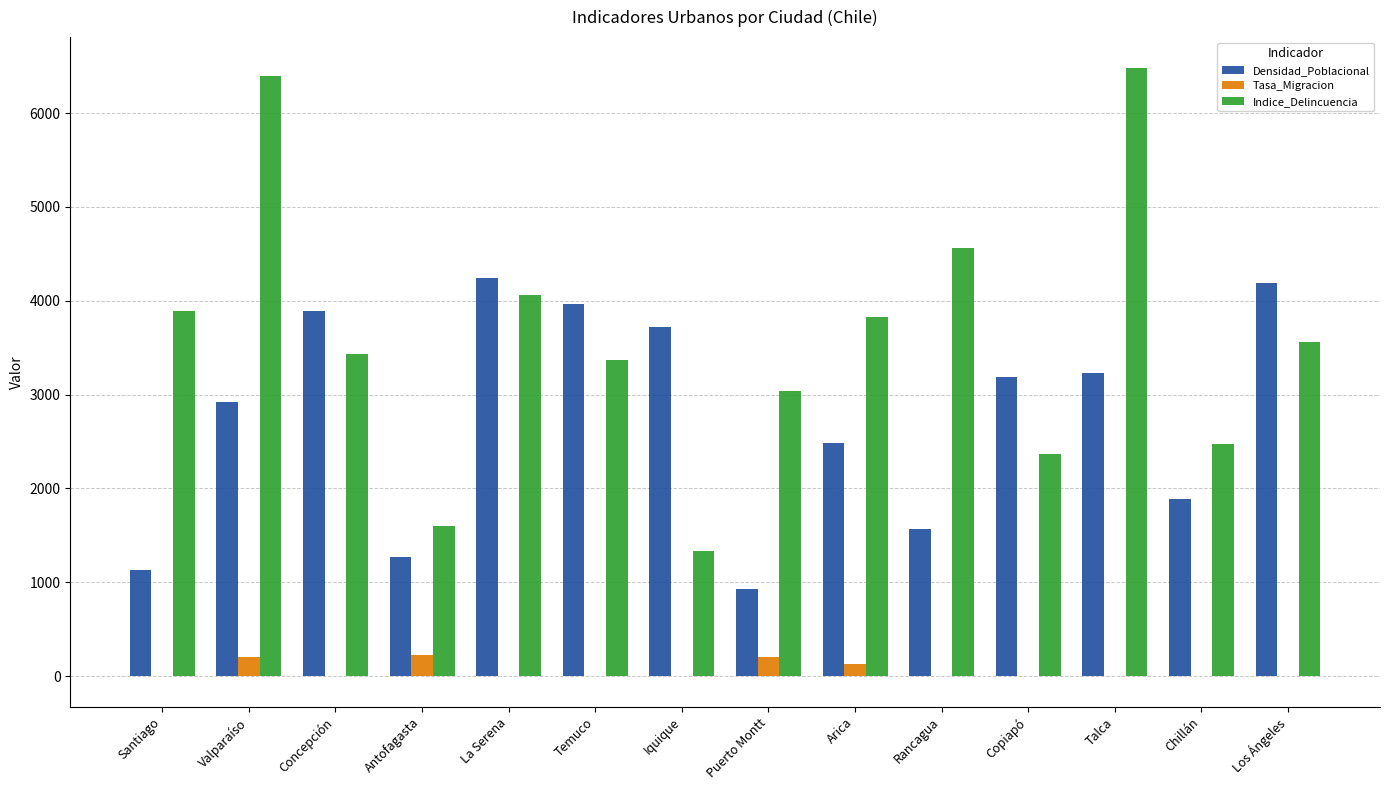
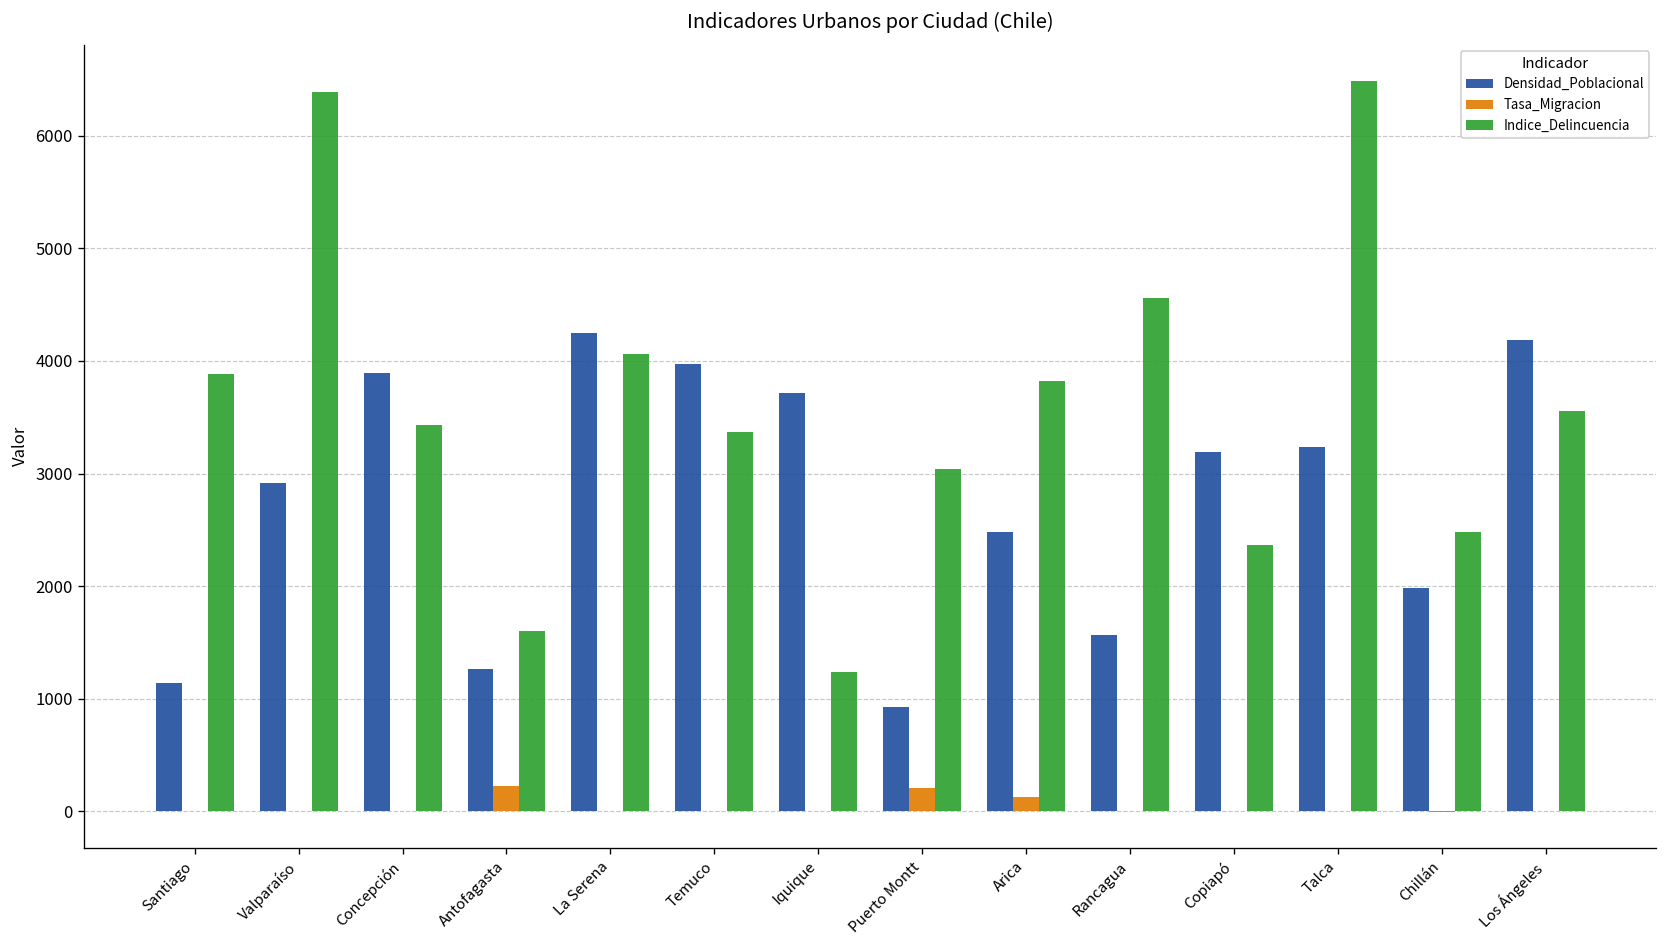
  {
    "Densidad_Poblacional": {
      "Santiago": 1100,
      "Valparaíso": 2900,
      "Concepción": 3900,
      "Antofagasta": 1300,
      "La Serena": 4200,
      "Temuco": 4000,
      "Iquique": 3700,
      "Puerto Montt": 900,
      "Arica": 2500,
      "Rancagua": 1600,
      "Copiapó": 3200,
      "Talca": 3200,
-     "Chillán": 1900,
+     "Chillán": 2000,
      "Los Ángeles": 4200
    },
    "Tasa_Migracion": {
-     "Valparaíso": 200,
+     "Valparaíso": 0,
      "Antofagasta": 200,
      "Puerto Montt": 200,
      "Arica": 100
    },
    "Indice_Delincuencia": {
      "Santiago": 3900,
      "Valparaíso": 6400,
      "Concepción": 3400,
      "Antofagasta": 1600,
      "La Serena": 4100,
      "Temuco": 3400,
-     "Iquique": 1300,
+     "Iquique": 1200,
      "Puerto Montt": 3000,
      "Arica": 3800,
      "Rancagua": 4600,
      "Copiapó": 2400,
      "Talca": 6500,
      "Chillán": 2500,
      "Los Ángeles": 3600
    }
  }
